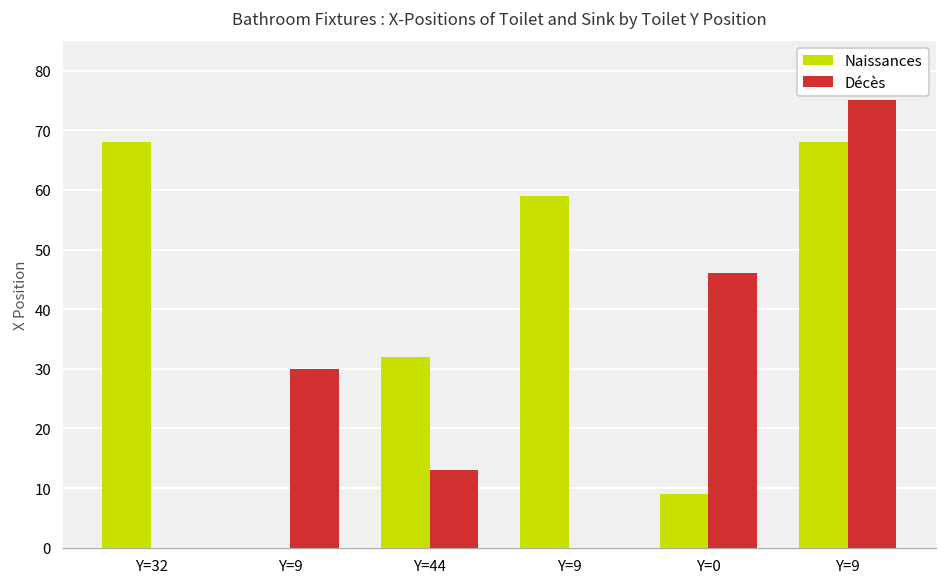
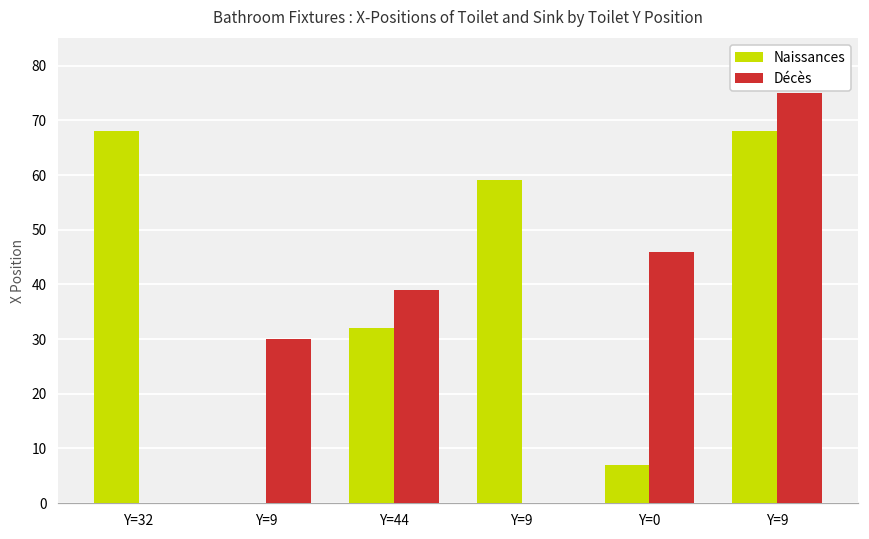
  {
    "Naissances": {
      "Y=32": 68,
      "Y=44": 32,
-     "Y=0": 9
+     "Y=0": 7
    },
    "Décès": {
      "Y=32": 0,
-     "Y=44": 13,
+     "Y=44": 39,
      "Y=0": 46
    }
  }
